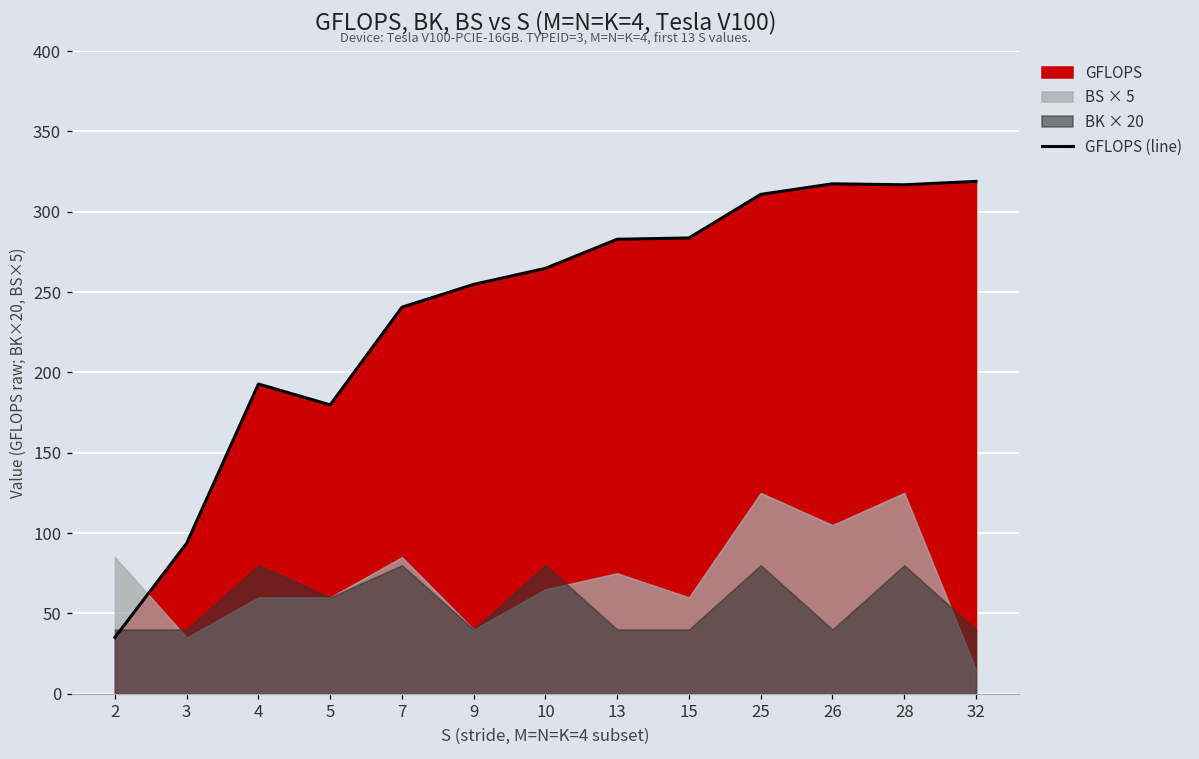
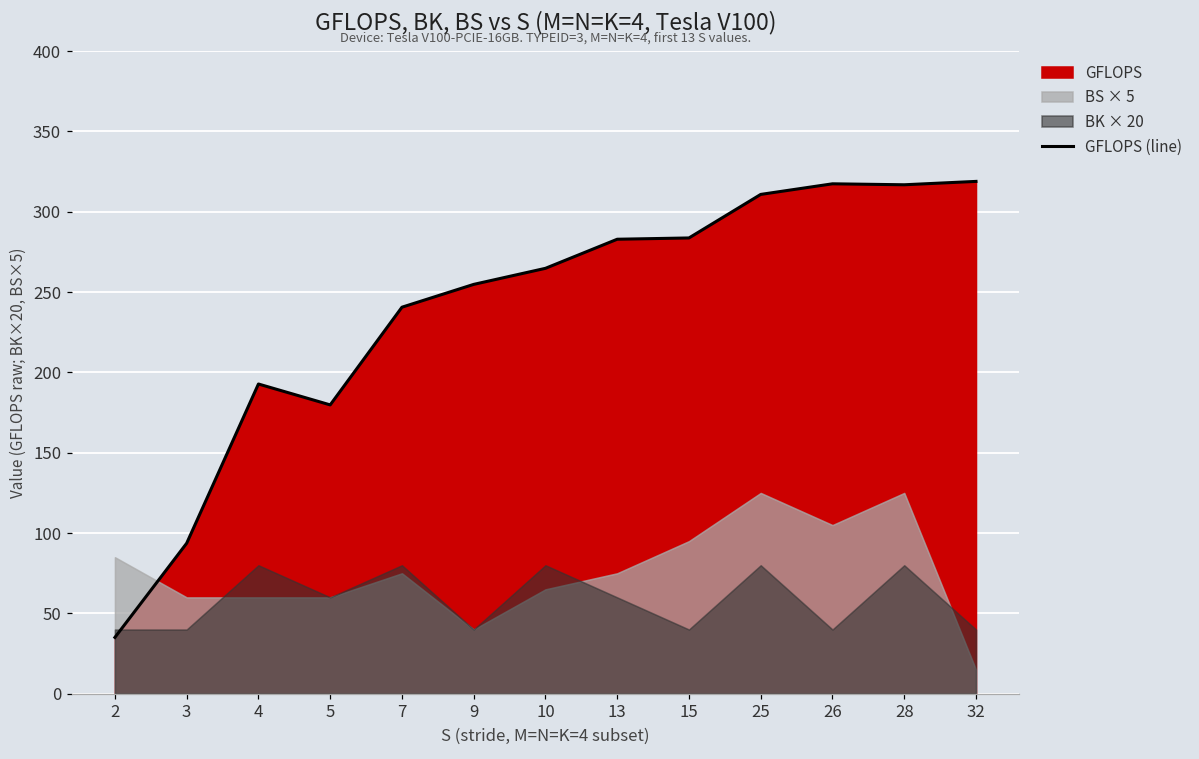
  {
    "GFLOPS": {
      "2": 35,
      "3": 94,
      "4": 193,
      "5": 180,
      "7": 241,
      "9": 255,
      "10": 265,
      "13": 283,
      "15": 284,
      "25": 311,
      "26": 317,
      "28": 317,
      "32": 319
    },
    "BS × 5": {
      "2": 85,
-     "3": 35,
+     "3": 60,
      "4": 60,
-     "7": 85,
+     "7": 75,
      "10": 65,
      "13": 75,
-     "15": 60,
+     "15": 95,
      "25": 125,
      "26": 105,
      "28": 125,
      "32": 15
    },
    "BK × 20": {
      "2": 40,
      "3": 40,
      "4": 80,
      "7": 80,
      "10": 80,
-     "13": 40,
+     "13": 60,
      "15": 40,
      "25": 80,
      "26": 40,
      "28": 80,
      "32": 40
    }
  }
